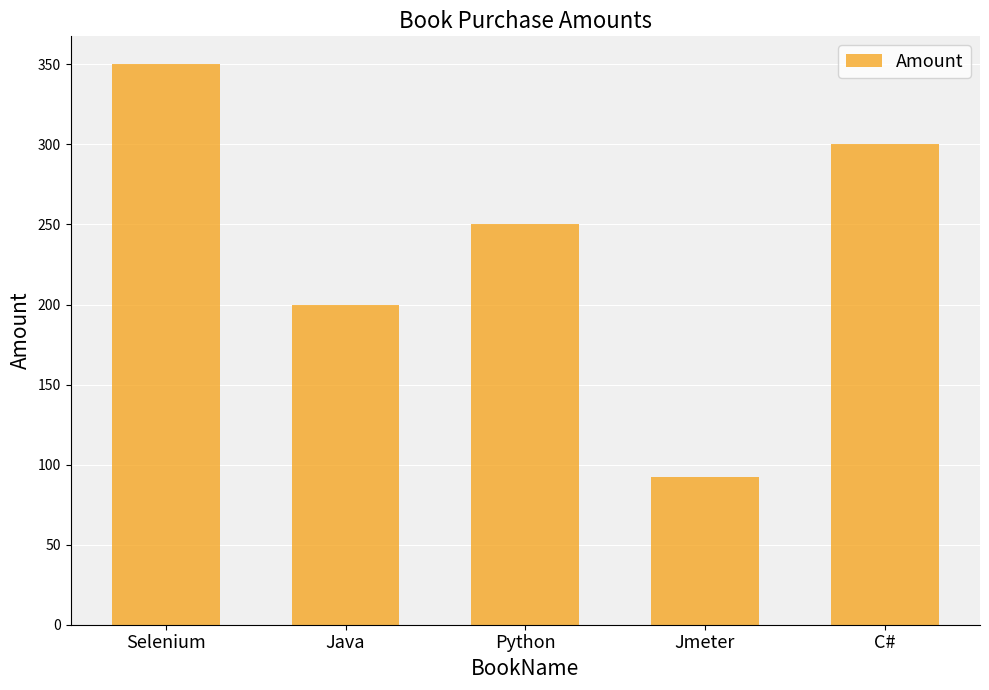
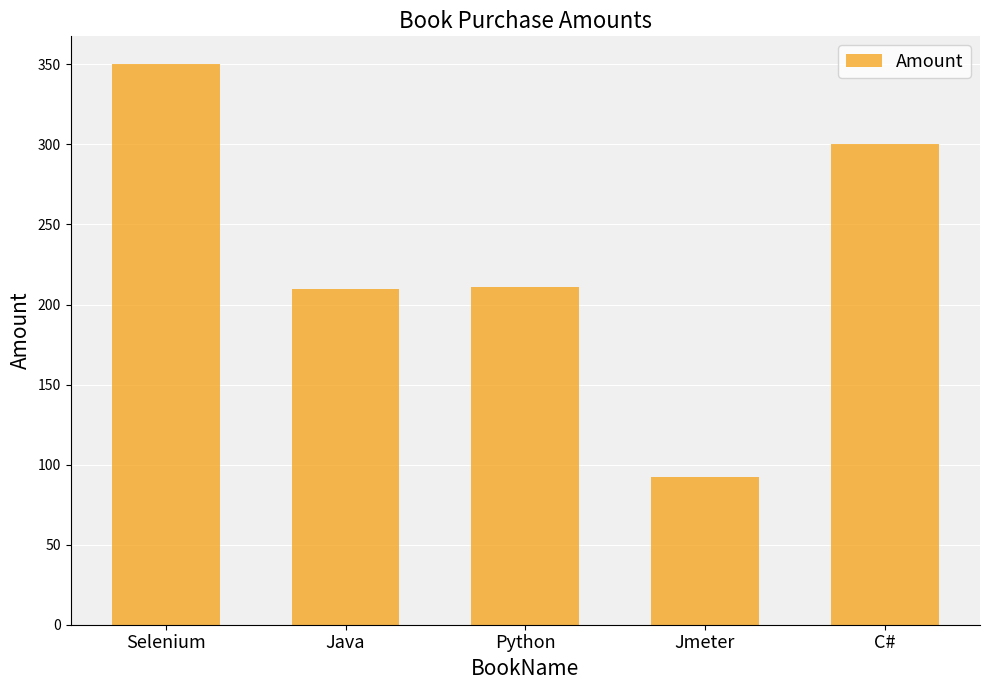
  {
    "Selenium": 350,
-   "Java": 200,
-   "Python": 250,
+   "Java": 210,
+   "Python": 211,
    "Jmeter": 92,
    "C#": 300
  }
